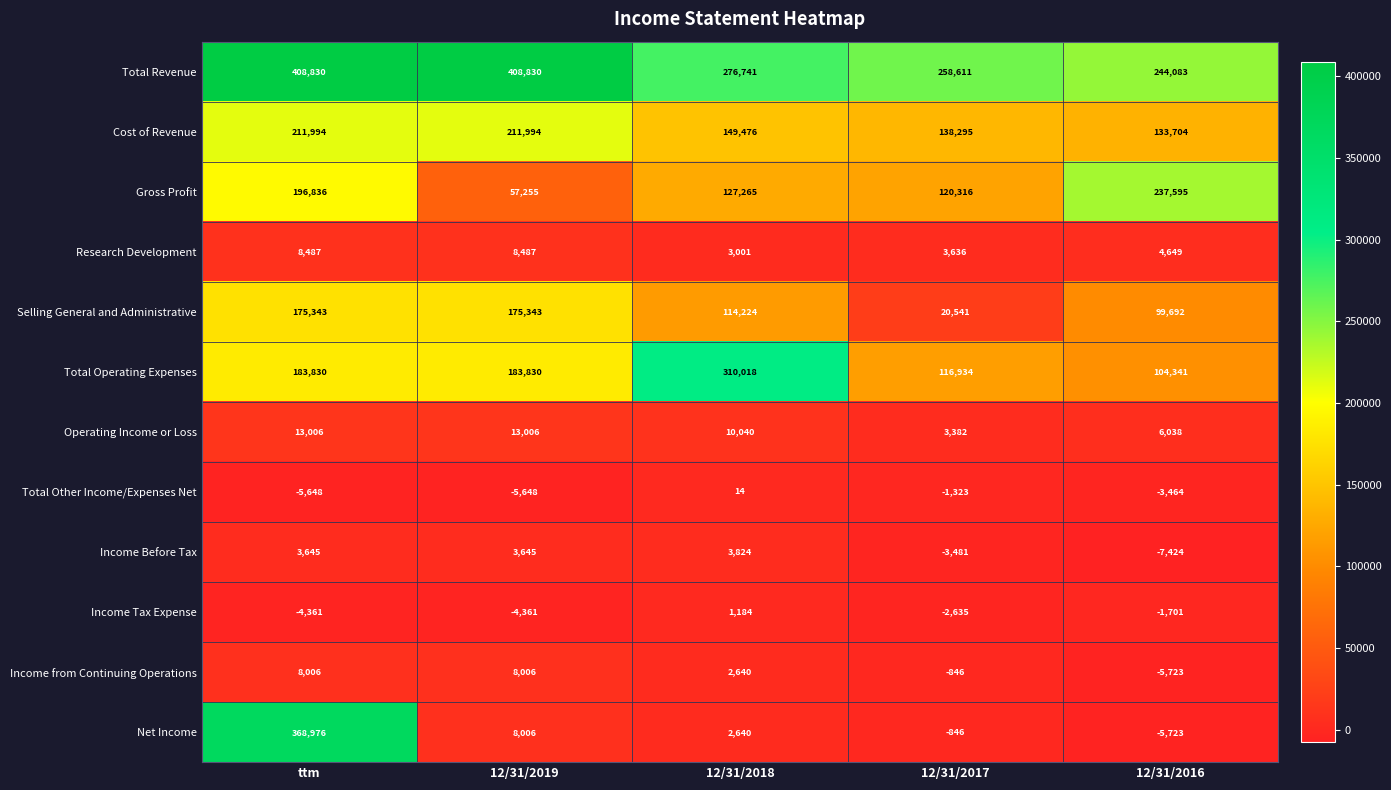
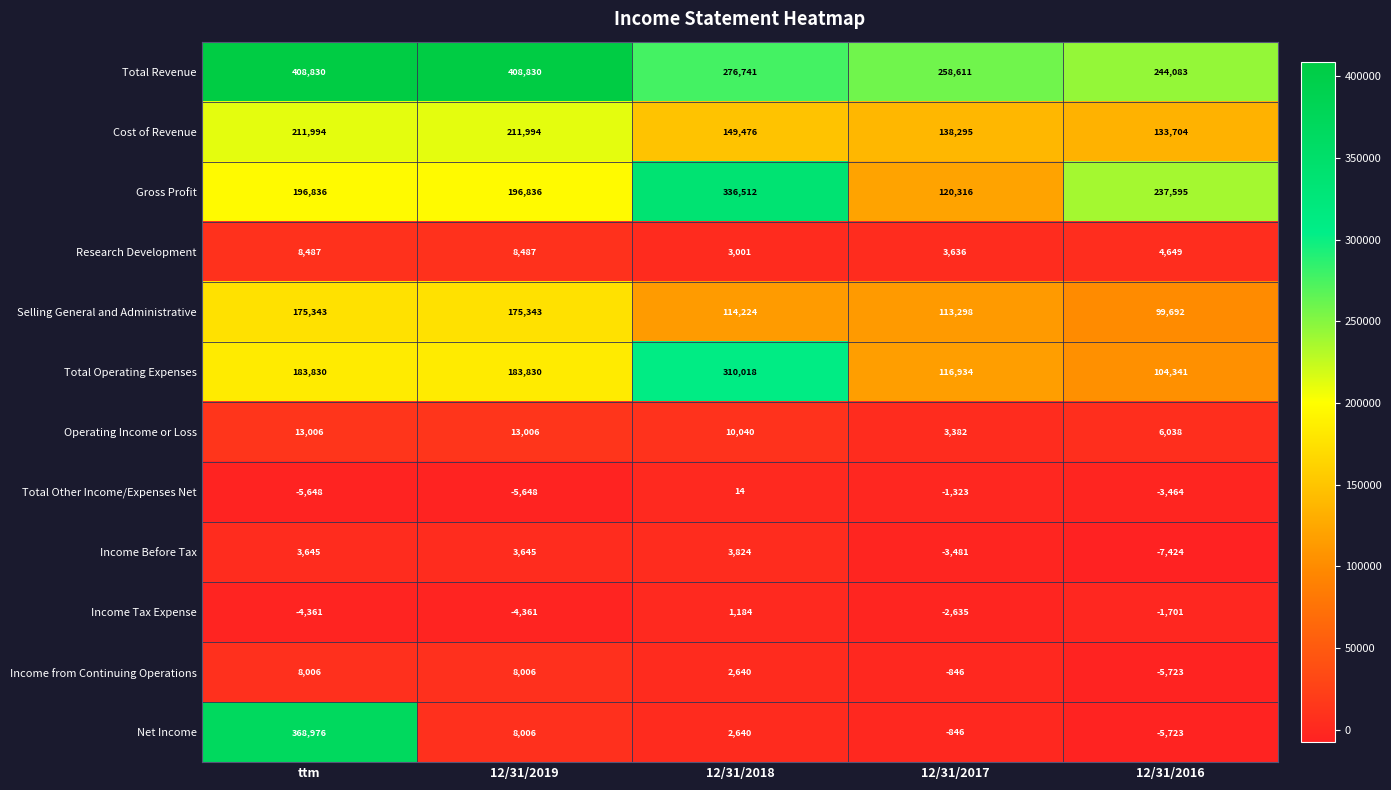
  {
    "Total Revenue": {
      "ttm": "408,830",
      "12/31/2019": "408,830",
      "12/31/2018": "276,741",
      "12/31/2017": "258,611",
      "12/31/2016": "244,083"
    },
    "Cost of Revenue": {
      "ttm": "211,994",
      "12/31/2019": "211,994",
      "12/31/2018": "149,476",
      "12/31/2017": "138,295",
      "12/31/2016": "133,704"
    },
    "Gross Profit": {
      "ttm": "196,836",
-     "12/31/2019": "57,255",
-     "12/31/2018": "127,265",
+     "12/31/2019": "196,836",
+     "12/31/2018": "336,512",
      "12/31/2017": "120,316",
      "12/31/2016": "237,595"
    },
    "Research Development": {
      "ttm": "8,487",
      "12/31/2019": "8,487",
      "12/31/2018": "3,001",
      "12/31/2017": "3,636",
      "12/31/2016": "4,649"
    },
    "Selling General and Administrative": {
      "ttm": "175,343",
      "12/31/2019": "175,343",
      "12/31/2018": "114,224",
-     "12/31/2017": "20,541",
+     "12/31/2017": "113,298",
      "12/31/2016": "99,692"
    },
    "Total Operating Expenses": {
      "ttm": "183,830",
      "12/31/2019": "183,830",
      "12/31/2018": "310,018",
      "12/31/2017": "116,934",
      "12/31/2016": "104,341"
    },
    "Operating Income or Loss": {
      "ttm": "13,006",
      "12/31/2019": "13,006",
      "12/31/2018": "10,040",
      "12/31/2017": "3,382",
      "12/31/2016": "6,038"
    },
    "Total Other Income/Expenses Net": {
      "ttm": "-5,648",
      "12/31/2019": "-5,648",
      "12/31/2018": "14",
      "12/31/2017": "-1,323",
      "12/31/2016": "-3,464"
    },
    "Income Before Tax": {
      "ttm": "3,645",
      "12/31/2019": "3,645",
      "12/31/2018": "3,824",
      "12/31/2017": "-3,481",
      "12/31/2016": "-7,424"
    },
    "Income Tax Expense": {
      "ttm": "-4,361",
      "12/31/2019": "-4,361",
      "12/31/2018": "1,184",
      "12/31/2017": "-2,635",
      "12/31/2016": "-1,701"
    },
    "Income from Continuing Operations": {
      "ttm": "8,006",
      "12/31/2019": "8,006",
      "12/31/2018": "2,640",
      "12/31/2017": "-846",
      "12/31/2016": "-5,723"
    },
    "Net Income": {
      "ttm": "368,976",
      "12/31/2019": "8,006",
      "12/31/2018": "2,640",
      "12/31/2017": "-846",
      "12/31/2016": "-5,723"
    }
  }
